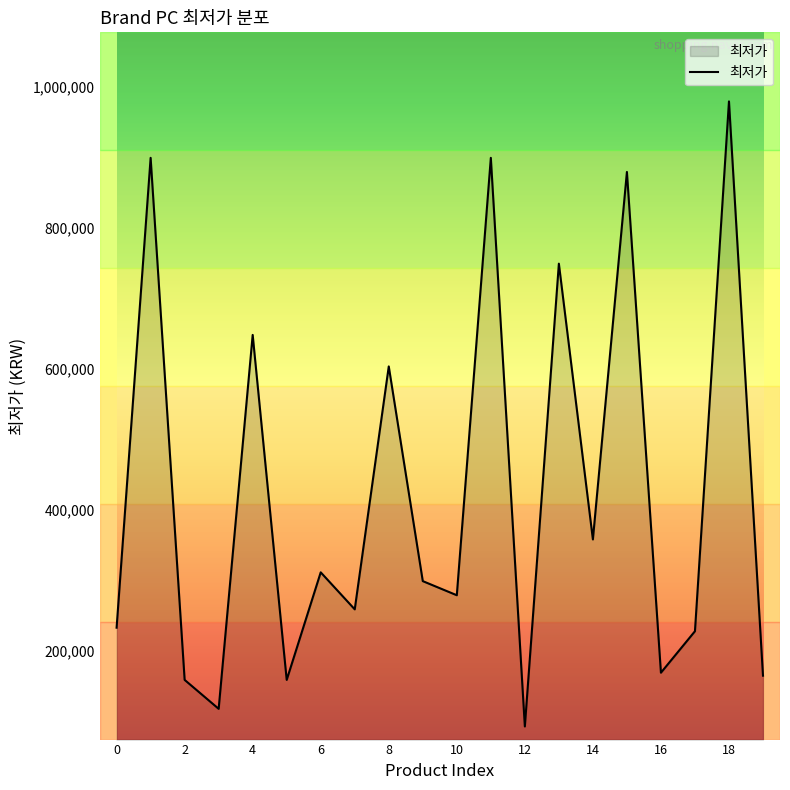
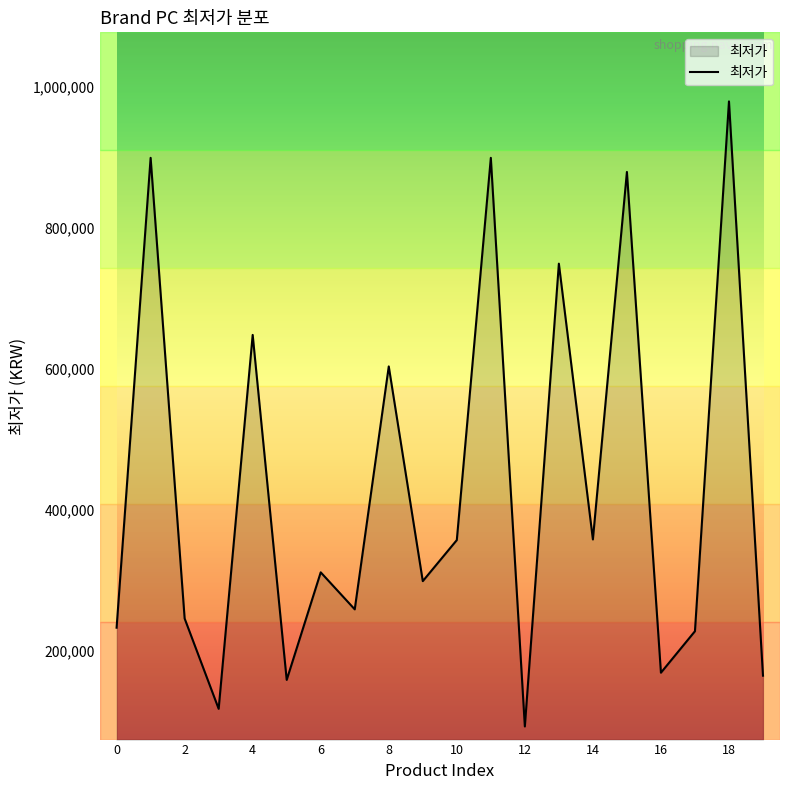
  {
    "0": "230,000",
-   "2": "160,000",
+   "2": "250,000",
    "4": "650,000",
    "6": "310,000",
    "8": "600,000",
-   "10": "280,000",
+   "10": "360,000",
    "12": "90,000",
    "14": "360,000",
    "16": "170,000",
    "18": "980,000"
  }
